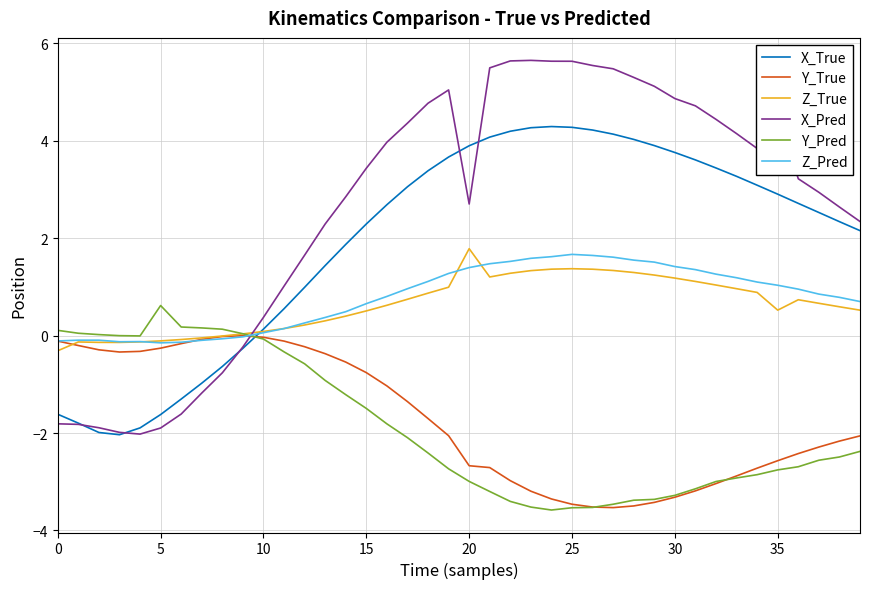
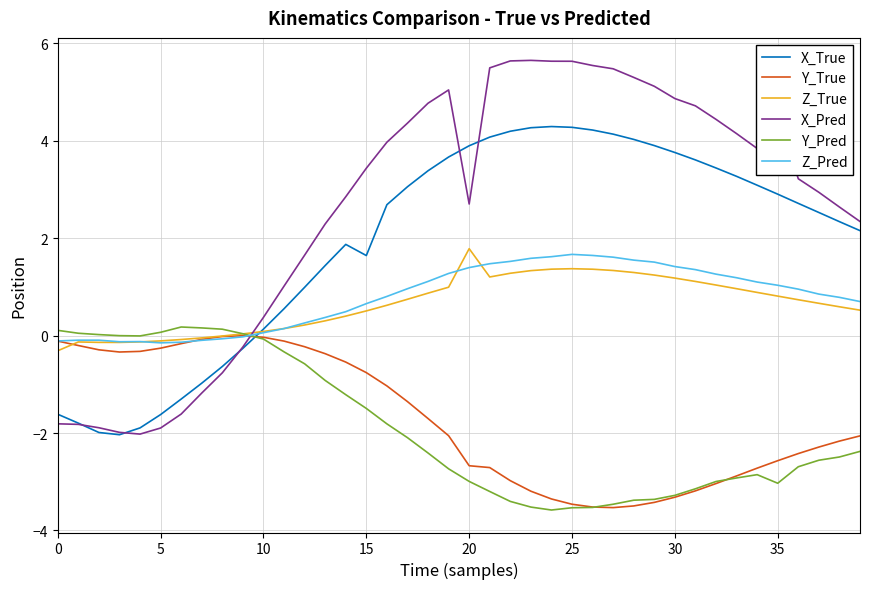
  {
    "X_True": {
      "0": -1.6,
      "5": -1.6,
-     "15": 2.3,
+     "15": 1.6,
      "20": 3.9,
      "25": 4.3,
      "30": 3.8,
      "35": 2.9
    },
    "Y_True": {
      "5": -0.3,
      "15": -0.8,
      "20": -2.7,
      "25": -3.5,
      "35": -2.6
    },
    "Z_True": {
      "0": -0.3,
      "15": 0.5,
      "20": 1.8,
      "25": 1.4,
      "30": 1.2,
-     "35": 0.5
+     "35": 0.8
    },
    "X_Pred": {
      "0": -1.8,
      "5": -1.9,
      "10": 0.4,
      "15": 3.4,
      "20": 2.7,
      "25": 5.6,
      "30": 4.9
    },
    "Y_Pred": {
      "0": 0.1,
-     "5": 0.6,
+     "5": 0.1,
      "15": -1.5,
      "20": -3.0,
      "25": -3.5,
-     "35": -2.8
+     "35": -3.0
    },
    "Z_Pred": {
      "15": 0.7,
      "20": 1.4,
      "25": 1.7,
      "30": 1.4,
      "35": 1.0
    }
  }
